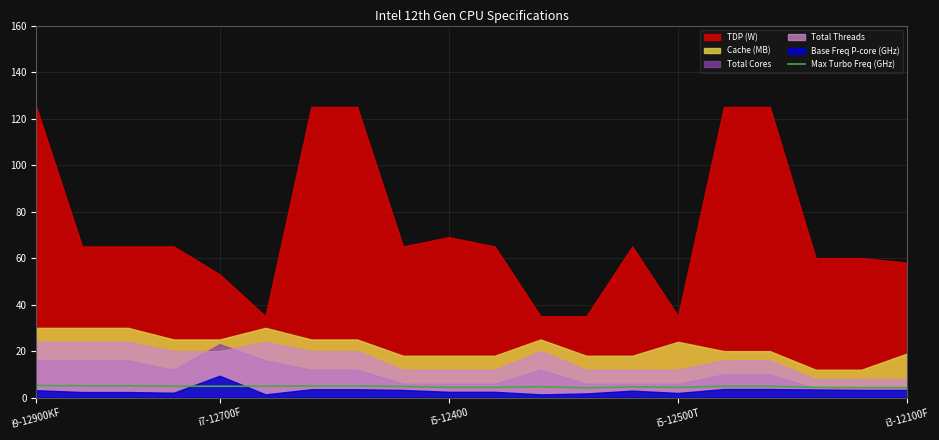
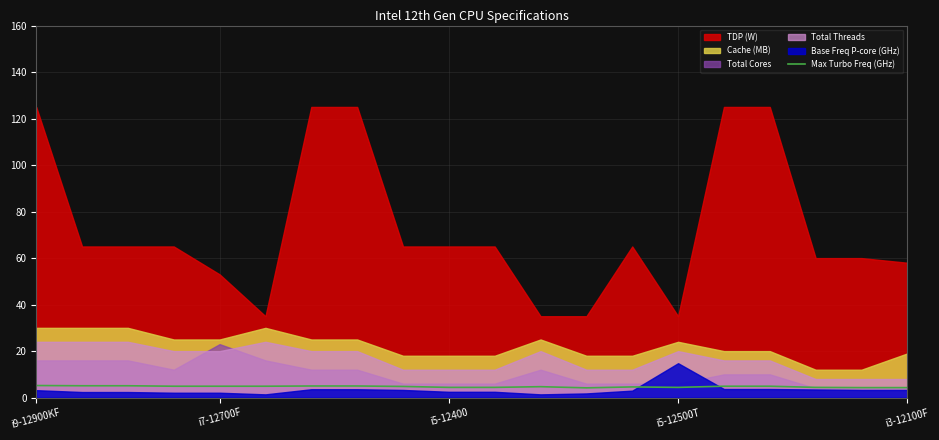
  {
    "Max Turbo Freq (GHz)": {
      "i9-12900KF": 5,
      "i7-12700F": 5,
      "i5-12400": 4,
      "i5-12500T": 4
    },
    "TDP (W)": {
      "i9-12900KF": 125,
      "i7-12700F": 53,
-     "i5-12400": 69,
+     "i5-12400": 65,
      "i5-12500T": 35,
      "i3-12100F": 58
    },
    "Cache (MB)": {
      "i9-12900KF": 30,
      "i7-12700F": 25,
      "i5-12400": 18,
      "i5-12500T": 24,
      "i3-12100F": 19
    },
    "Total Cores": {
      "i9-12900KF": 16,
      "i7-12700F": 23,
      "i5-12400": 6,
      "i5-12500T": 6
    },
    "Total Threads": {
      "i9-12900KF": 24,
      "i7-12700F": 20,
      "i5-12400": 12,
-     "i5-12500T": 12,
+     "i5-12500T": 20,
      "i3-12100F": 8
    },
    "Base Freq P-core (GHz)": {
      "i9-12900KF": 3,
-     "i7-12700F": 9,
+     "i7-12700F": 2,
      "i5-12400": 3,
-     "i5-12500T": 2
+     "i5-12500T": 15
    }
  }
